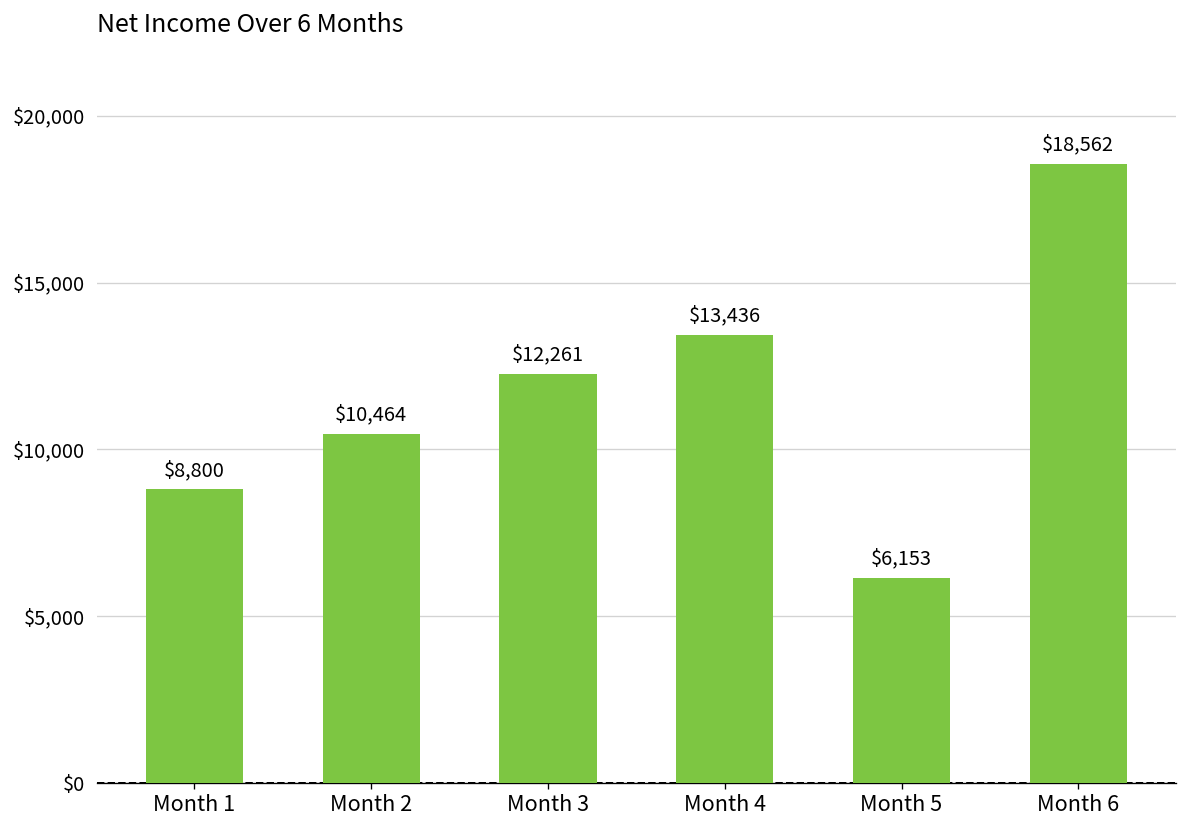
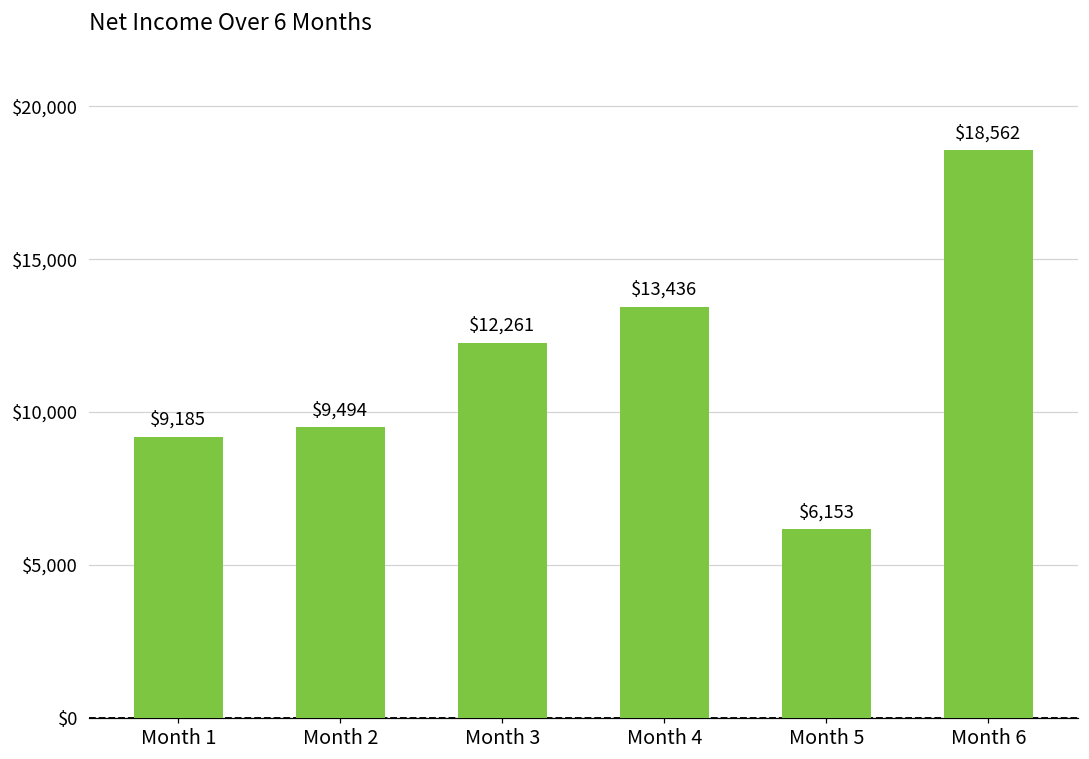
  {
-   "Month 1": "$8,800",
-   "Month 2": "$10,464",
+   "Month 1": "$9,185",
+   "Month 2": "$9,494",
    "Month 3": "$12,261",
    "Month 4": "$13,436",
    "Month 5": "$6,153",
    "Month 6": "$18,562"
  }
